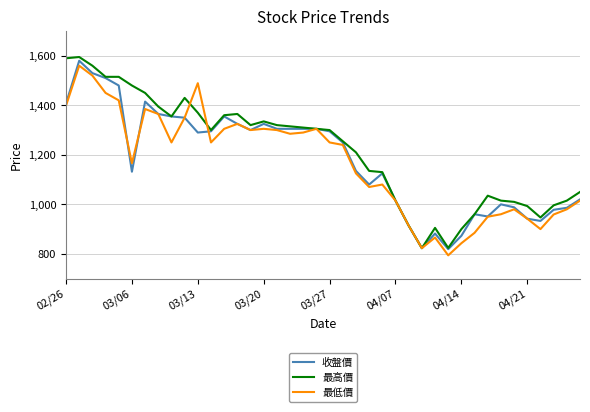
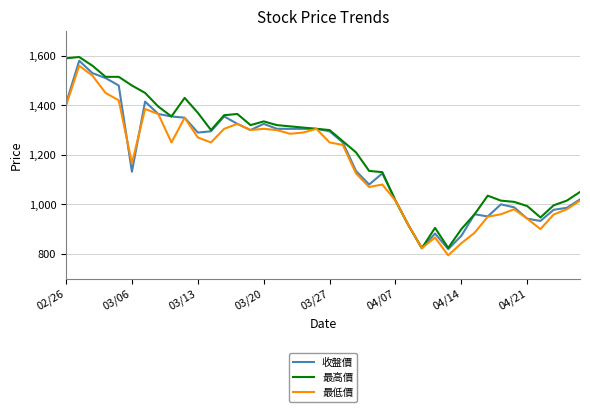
  {
    "收盤價": {
      "03/06": "1,130",
      "03/13": "1,290",
      "04/14": "870"
    },
    "最高價": {
      "02/26": "1,590",
      "03/06": "1,480",
      "03/13": "1,370",
      "04/14": "900",
      "04/21": "990"
    },
    "最低價": {
      "03/06": "1,170",
-     "03/13": "1,490",
+     "03/13": "1,270",
      "03/20": "1,310",
      "03/27": "1,250",
      "04/14": "840"
    }
  }
